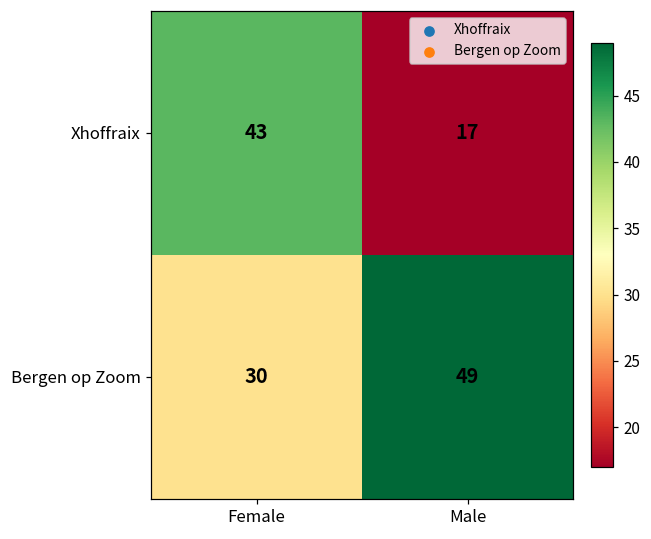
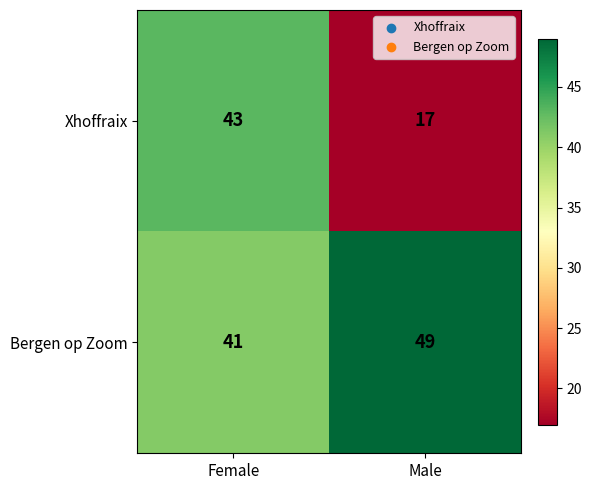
  {
    "Xhoffraix": {
      "Female": 43,
      "Male": 17
    },
    "Bergen op Zoom": {
-     "Female": 30,
+     "Female": 41,
      "Male": 49
    }
  }
